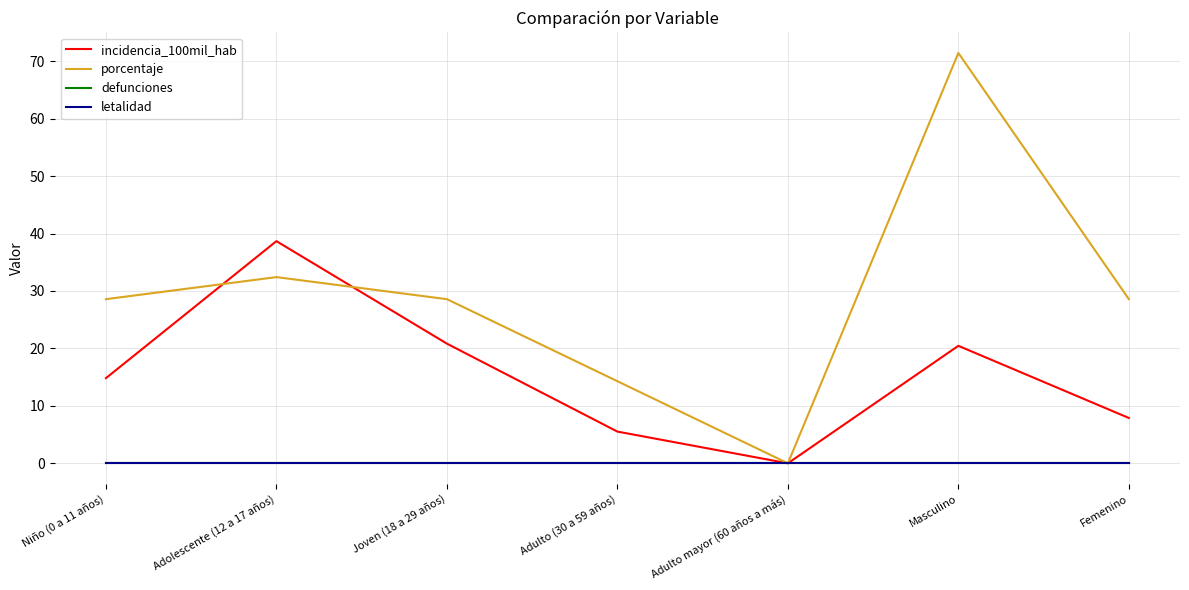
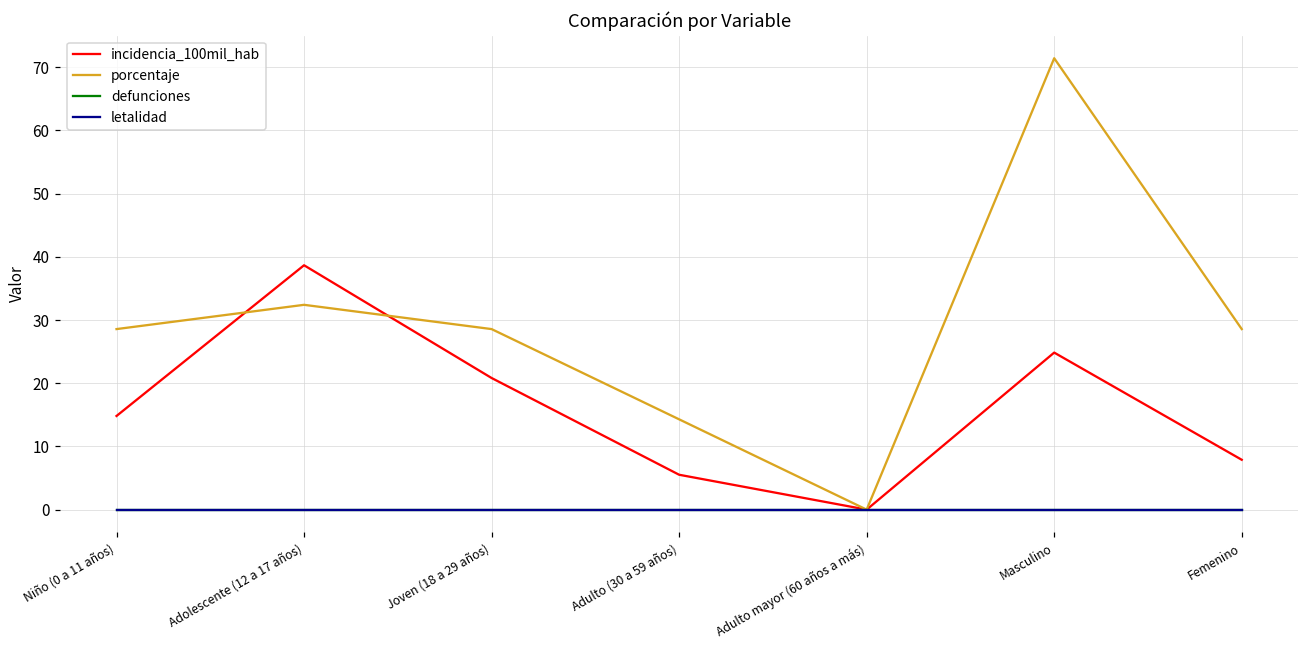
  {
    "incidencia_100mil_hab": {
      "Niño (0 a 11 años)": 15,
      "Adolescente (12 a 17 años)": 39,
      "Joven (18 a 29 años)": 21,
      "Adulto (30 a 59 años)": 6,
-     "Masculino": 20,
+     "Masculino": 25,
      "Femenino": 8
    },
    "porcentaje": {
      "Niño (0 a 11 años)": 29,
      "Adolescente (12 a 17 años)": 32,
      "Joven (18 a 29 años)": 29,
      "Adulto (30 a 59 años)": 14,
      "Masculino": 71,
      "Femenino": 29
    },
    "letalidad": {
      "Niño (0 a 11 años)": 0,
      "Adolescente (12 a 17 años)": 0,
      "Joven (18 a 29 años)": 0,
      "Adulto (30 a 59 años)": 0,
      "Masculino": 0,
      "Femenino": 0
    }
  }
